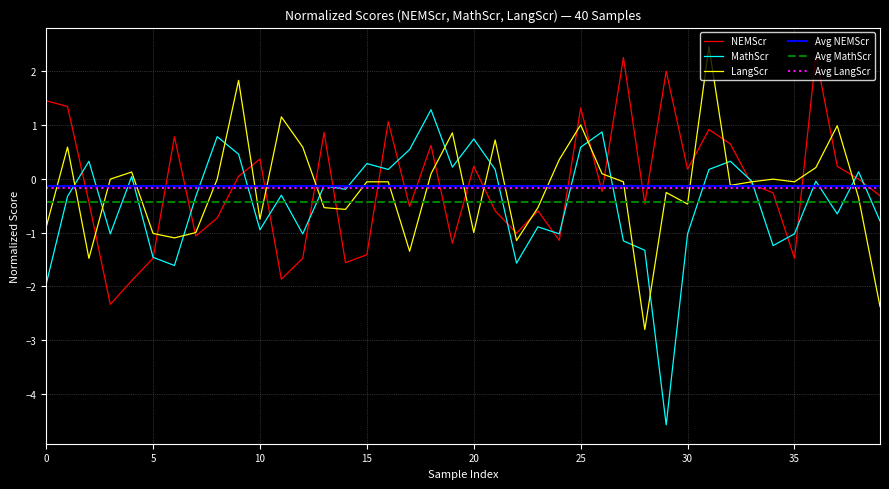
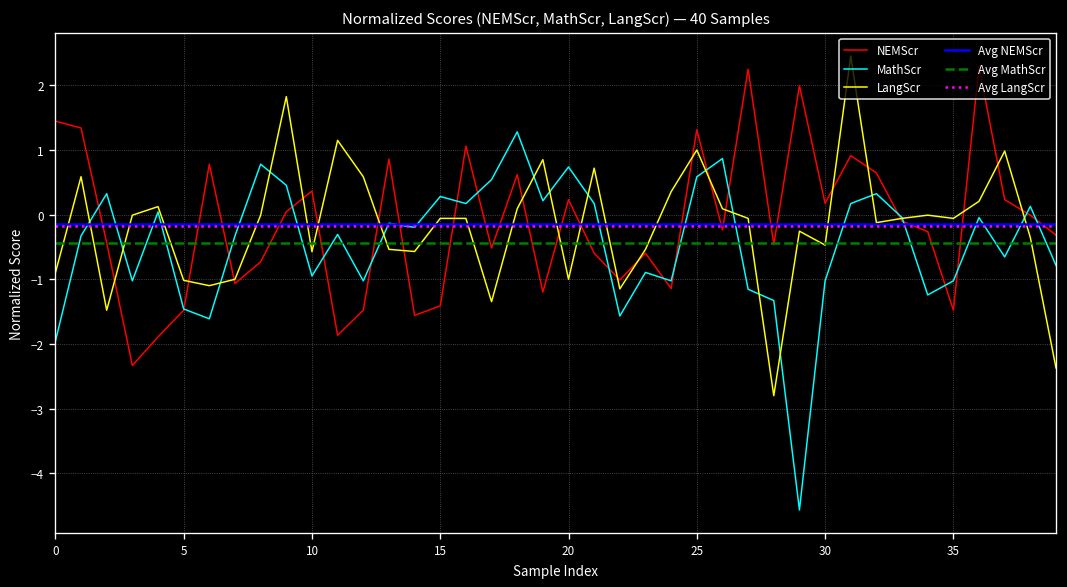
  {
    "NEMScr": {
      "0": 1.4,
      "10": 0.4,
      "15": -1.4,
      "20": 0.2,
      "25": 1.3,
      "30": 0.2,
      "35": -1.5
    },
    "MathScr": {
      "0": -2.0,
      "10": -0.9,
      "15": 0.3,
      "20": 0.7,
      "25": 0.6,
      "30": -1.0,
      "35": -1.0
    },
    "LangScr": {
      "0": -0.9,
      "5": -1.0,
-     "10": -0.8,
+     "10": -0.6,
      "15": -0.1,
      "20": -1.0,
      "25": 1.0,
      "30": -0.5,
      "35": -0.1
    }
  }
